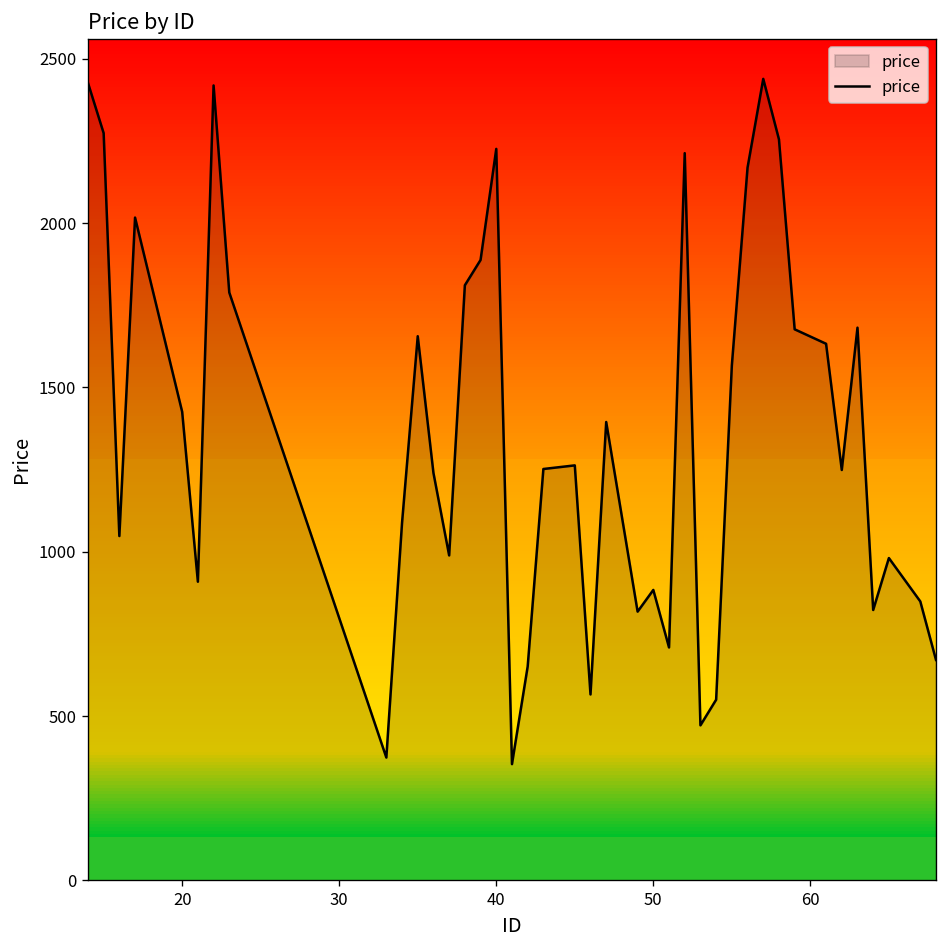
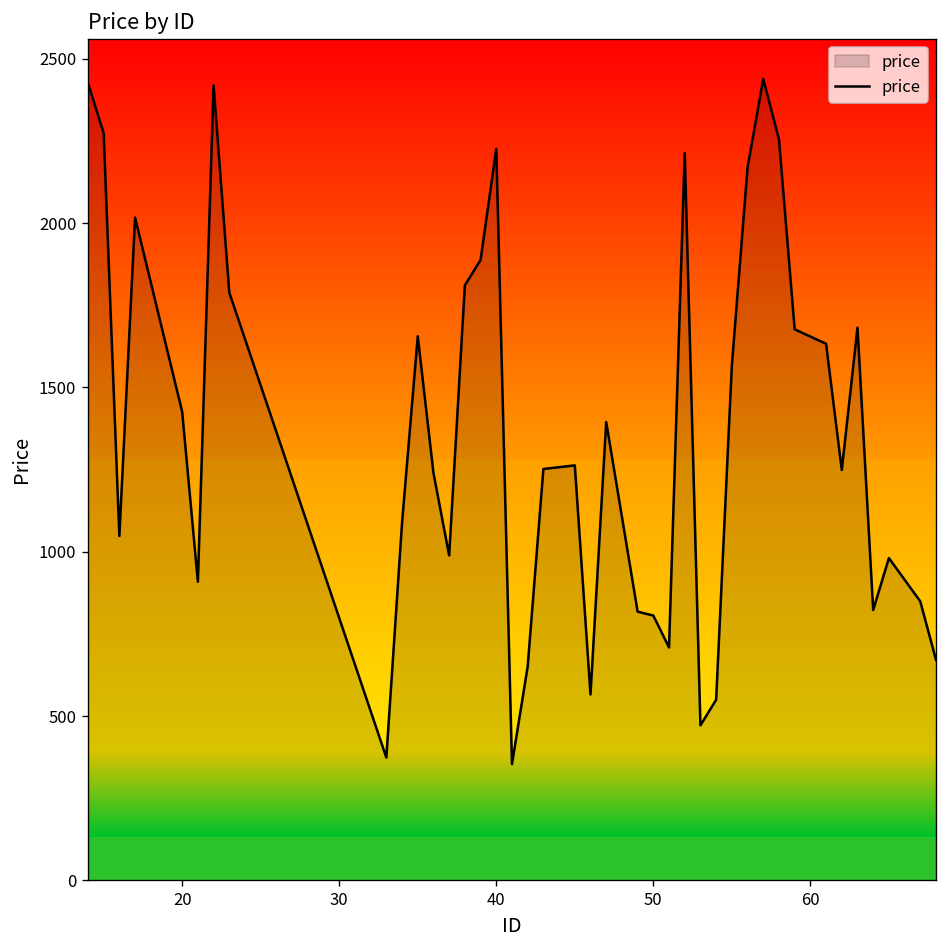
  {
    "20": 1430,
    "40": 2230,
-   "50": 880
+   "50": 810
  }
